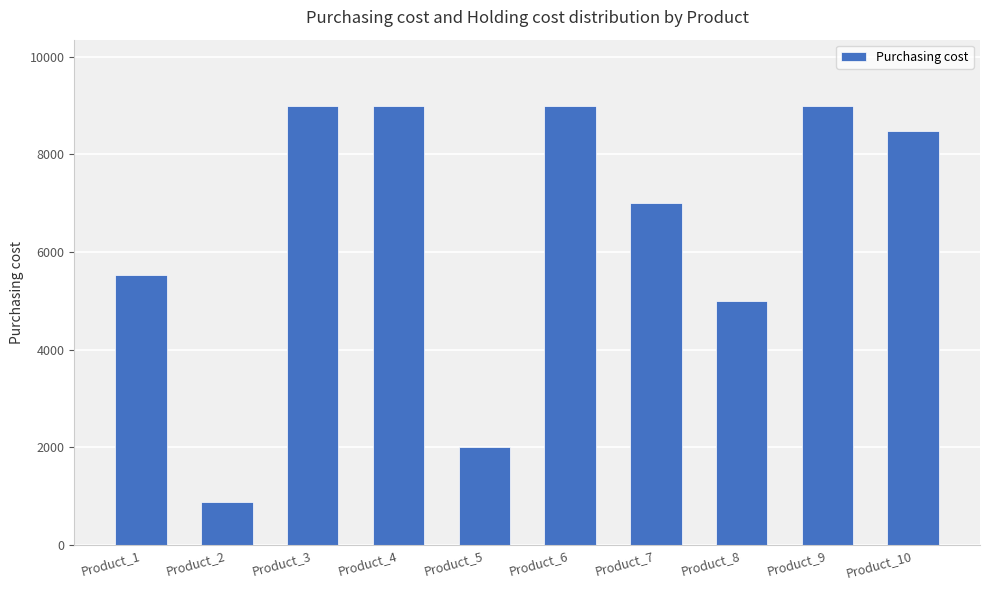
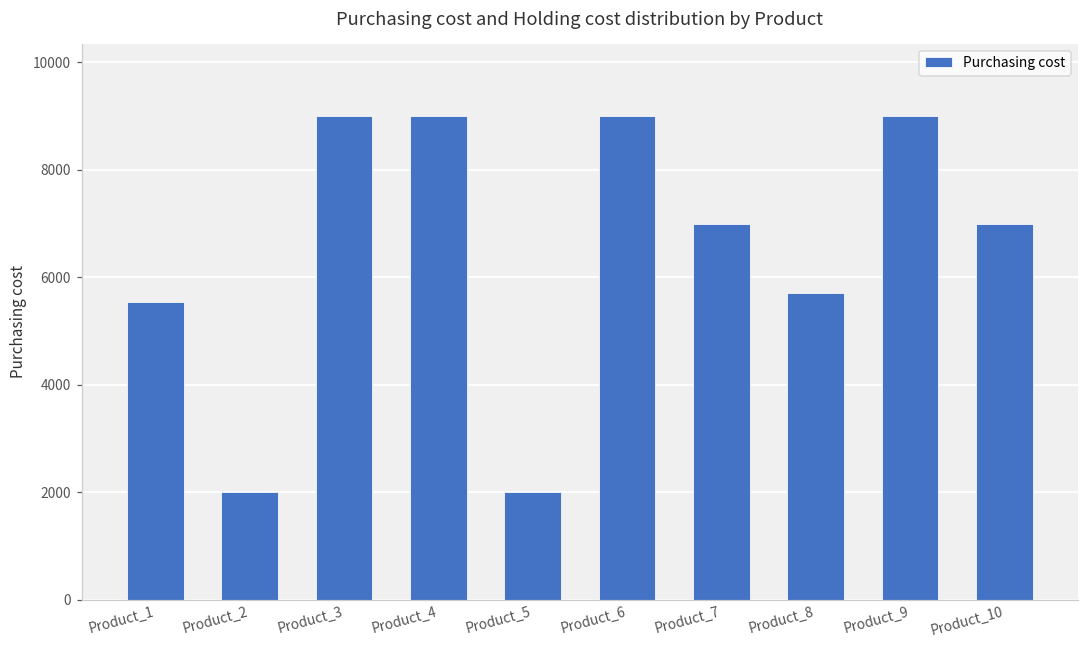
  {
    "Product_1": 5500,
-   "Product_2": 900,
+   "Product_2": 2000,
    "Product_3": 9000,
    "Product_4": 9000,
    "Product_5": 2000,
    "Product_6": 9000,
    "Product_7": 7000,
-   "Product_8": 5000,
+   "Product_8": 5700,
    "Product_9": 9000,
-   "Product_10": 8500
+   "Product_10": 7000
  }
